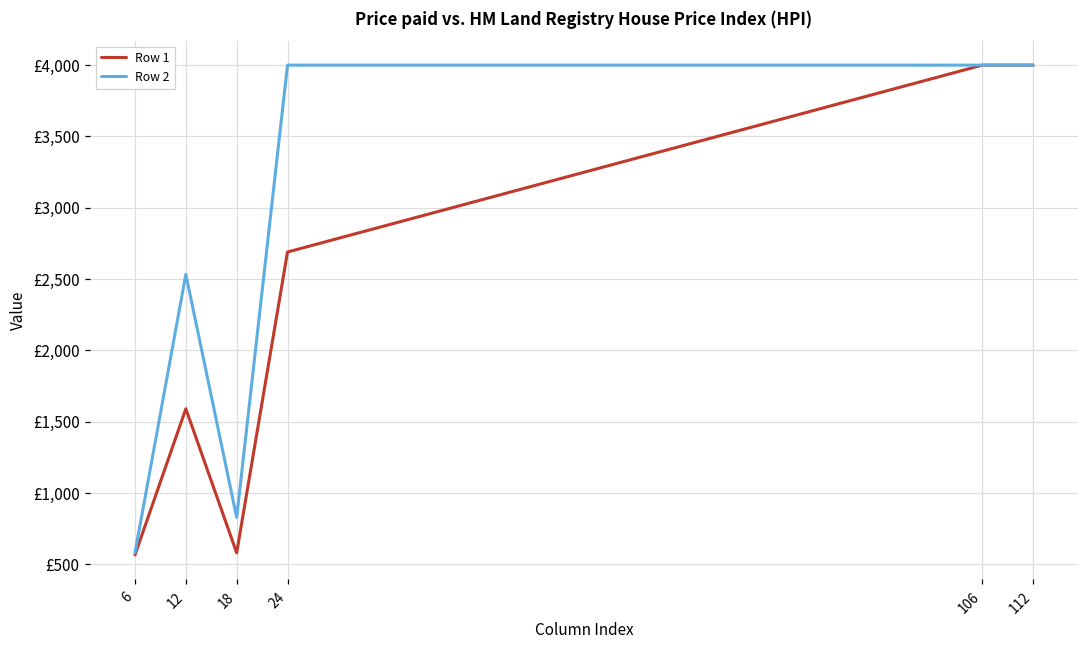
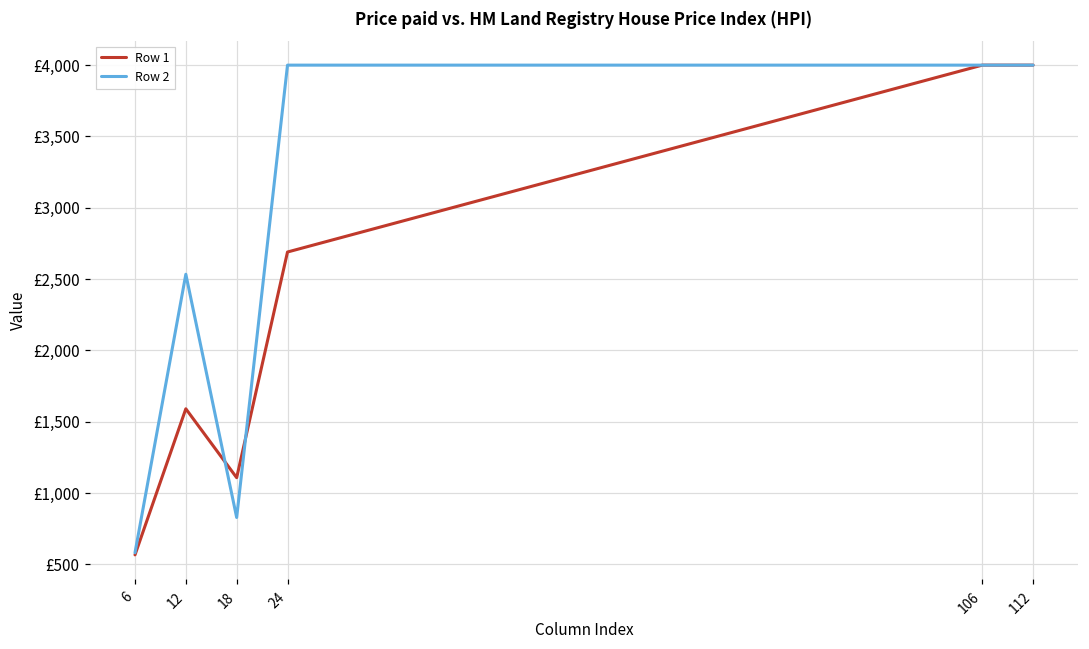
  {
    "Row 1": {
      "12": "£1,590",
-     "18": "£580",
+     "18": "£1,110",
      "24": "£2,690"
    },
    "Row 2": {
      "12": "£2,530",
      "18": "£830",
      "24": "£4,000"
    }
  }
